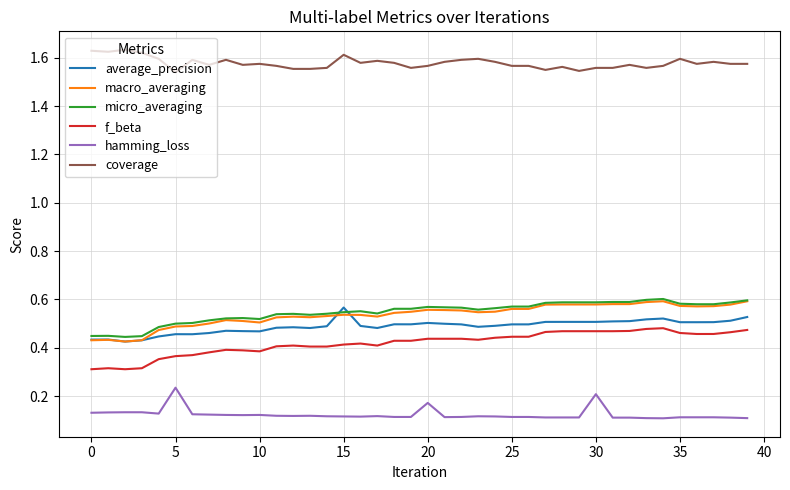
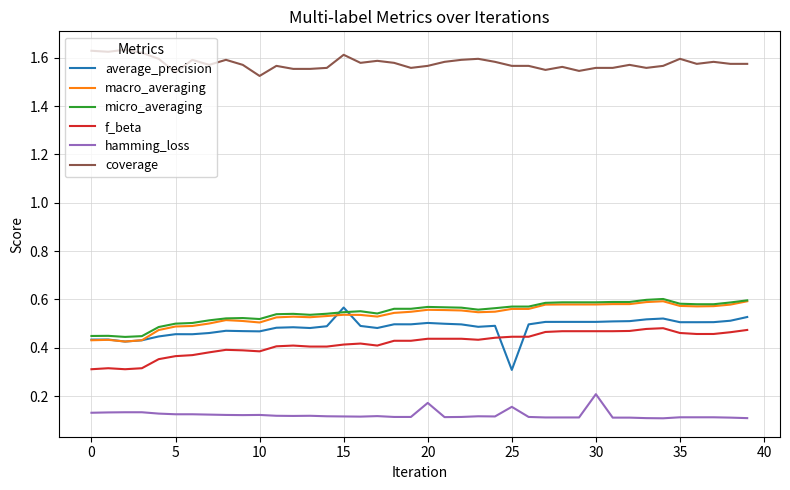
  {
    "average_precision": {
      "5": 0.46,
      "10": 0.47,
      "15": 0.57,
      "20": 0.50,
-     "25": 0.50,
+     "25": 0.31,
      "30": 0.51,
      "35": 0.51
    },
    "macro_averaging": {
      "5": 0.49,
      "10": 0.50,
      "15": 0.54,
      "20": 0.56
    },
    "micro_averaging": {
      "0": 0.45,
      "5": 0.50,
      "10": 0.52,
      "15": 0.55,
      "20": 0.57
    },
    "f_beta": {
      "0": 0.31,
      "5": 0.37,
      "10": 0.39,
      "15": 0.41,
      "20": 0.44,
      "25": 0.45,
      "30": 0.47,
      "35": 0.46
    },
    "hamming_loss": {
      "0": 0.13,
-     "5": 0.24,
+     "5": 0.13,
      "10": 0.12,
      "15": 0.12,
      "20": 0.17,
-     "25": 0.11,
+     "25": 0.16,
      "30": 0.21,
      "35": 0.11
    },
    "coverage": {
-     "10": 1.58,
+     "10": 1.53,
      "15": 1.61,
      "20": 1.57,
      "25": 1.57,
      "30": 1.56,
      "35": 1.60
    }
  }
